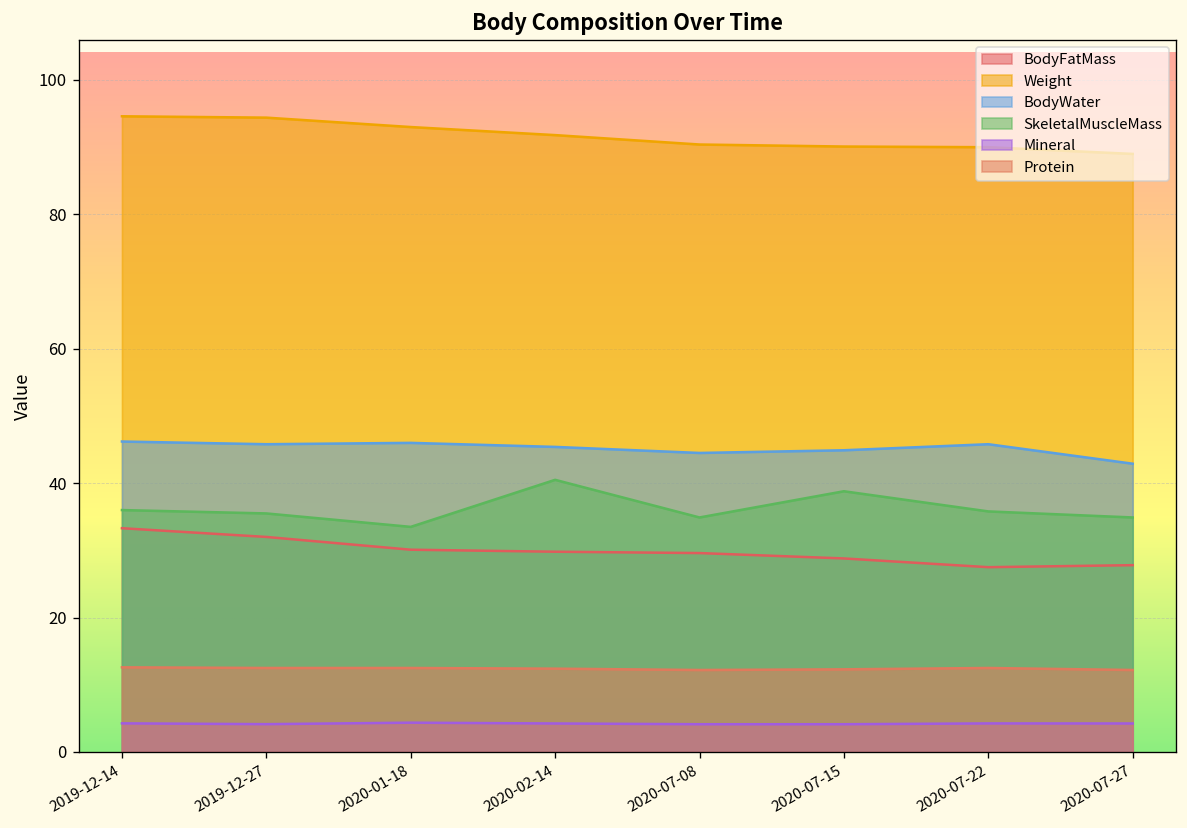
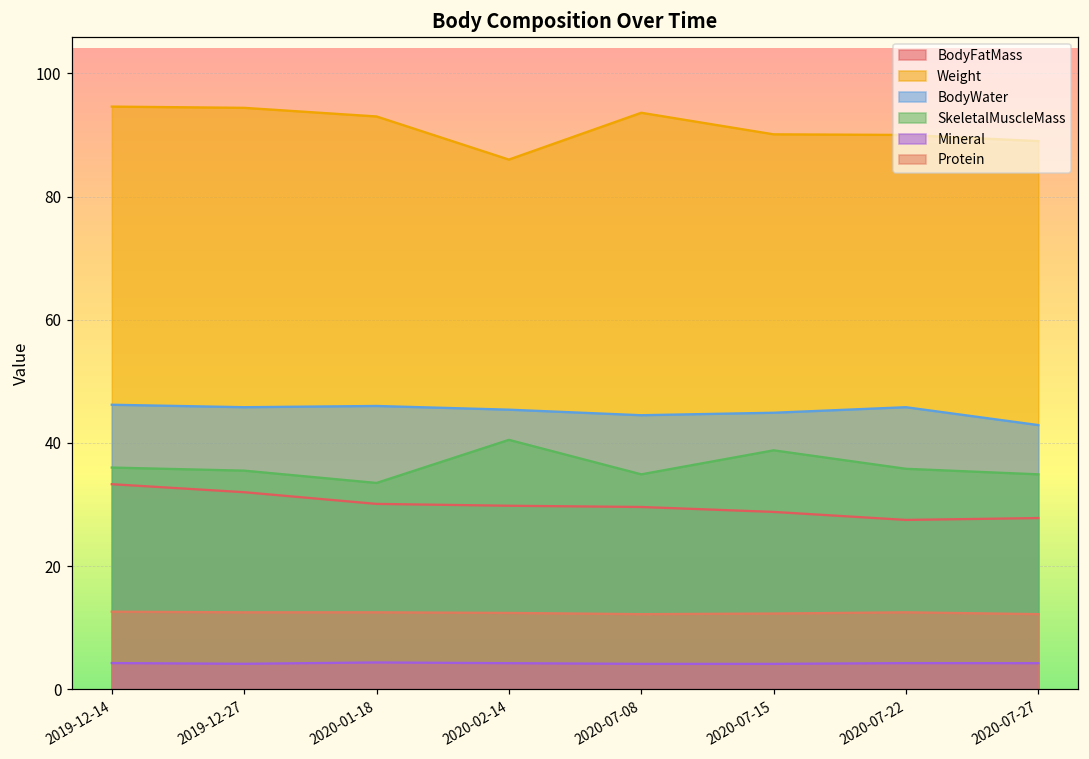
  {
    "Weight": {
      "2019-12-14": 95,
      "2019-12-27": 94,
      "2020-01-18": 93,
-     "2020-02-14": 92,
-     "2020-07-08": 90,
+     "2020-02-14": 86,
+     "2020-07-08": 94,
      "2020-07-15": 90
    },
    "BodyWater": {
      "2019-12-14": 46,
      "2019-12-27": 46,
      "2020-01-18": 46,
      "2020-02-14": 45,
      "2020-07-08": 45,
      "2020-07-15": 45,
      "2020-07-22": 46,
      "2020-07-27": 43
    },
    "SkeletalMuscleMass": {
      "2019-12-14": 36,
      "2019-12-27": 36,
      "2020-01-18": 34,
      "2020-02-14": 41,
      "2020-07-08": 35,
      "2020-07-15": 39,
      "2020-07-22": 36,
      "2020-07-27": 35
    },
    "Mineral": {
      "2019-12-14": 4,
      "2019-12-27": 4,
      "2020-01-18": 4,
      "2020-02-14": 4,
      "2020-07-08": 4,
      "2020-07-15": 4,
      "2020-07-22": 4,
      "2020-07-27": 4
    }
  }
